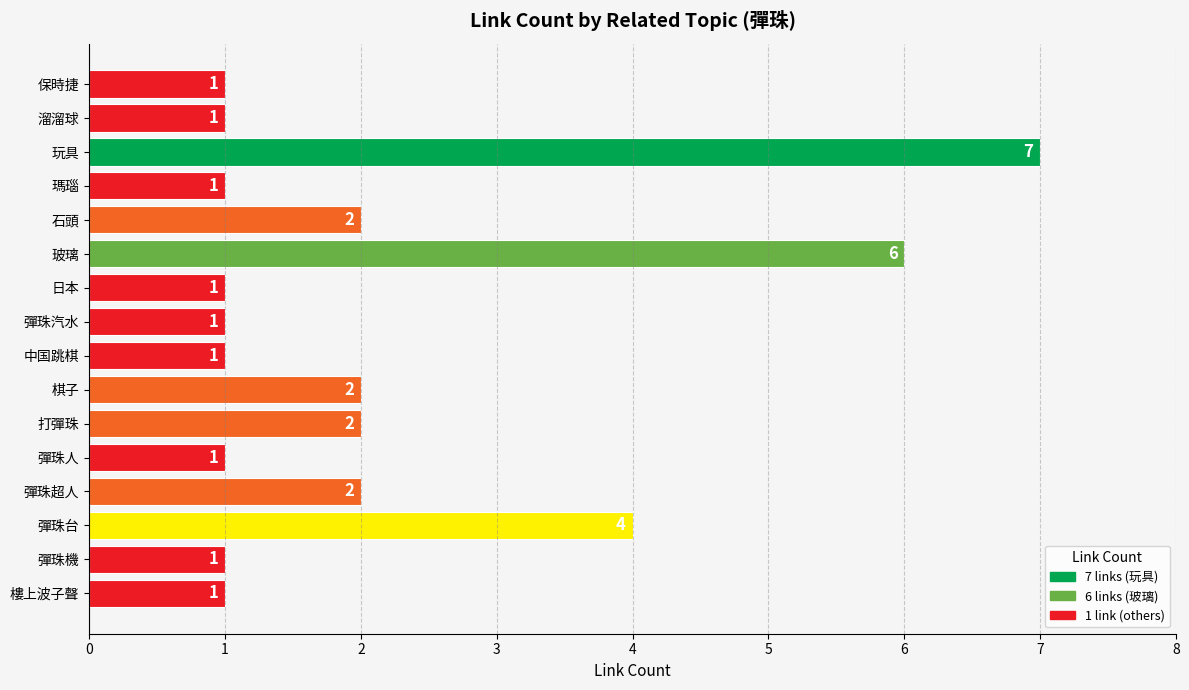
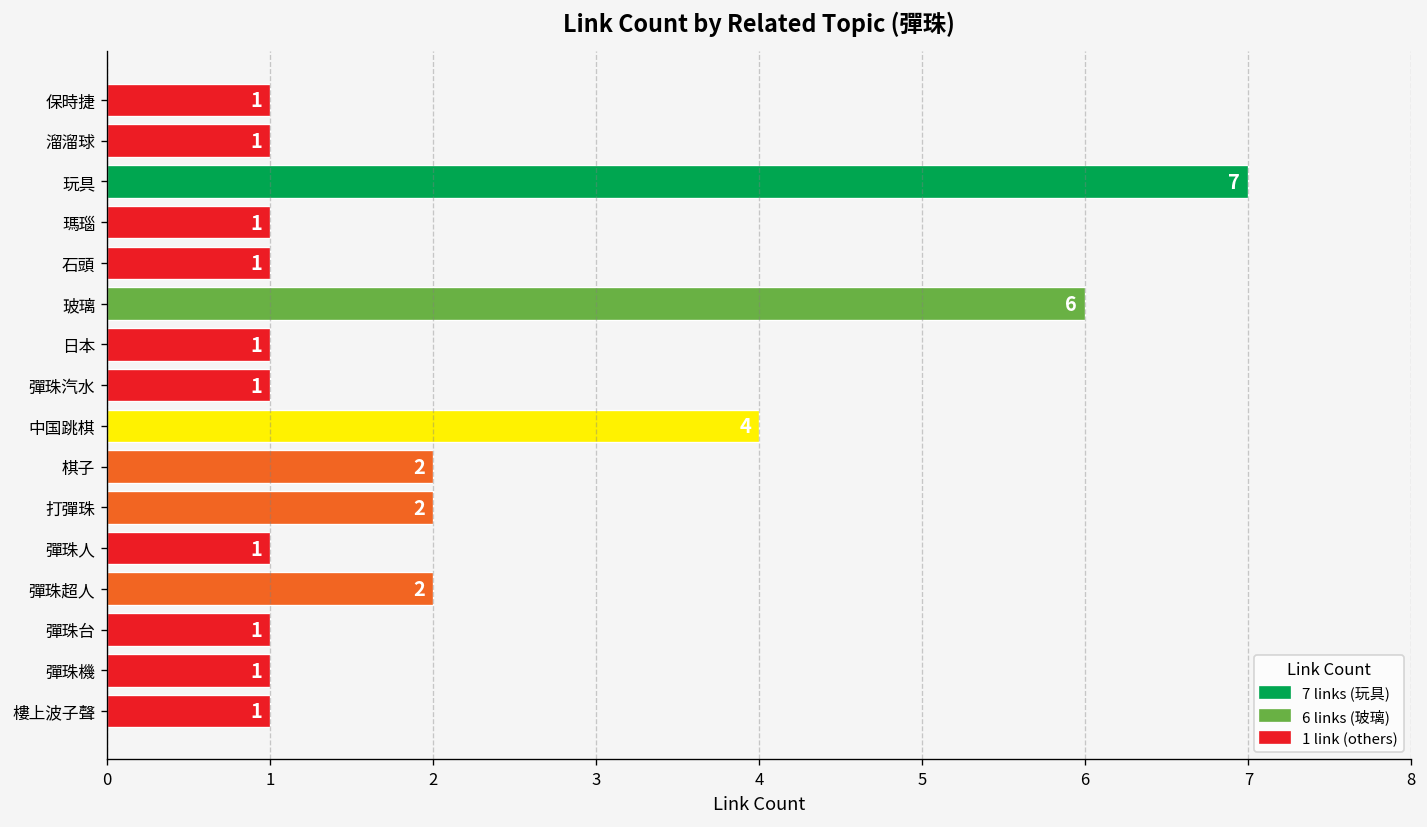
  {
    "保時捷": 1,
    "溜溜球": 1,
    "玩具": 7,
    "瑪瑙": 1,
-   "石頭": 2,
+   "石頭": 1,
    "玻璃": 6,
    "日本": 1,
    "彈珠汽水": 1,
-   "中国跳棋": 1,
+   "中国跳棋": 4,
    "棋子": 2,
    "打彈珠": 2,
    "彈珠人": 1,
    "彈珠超人": 2,
-   "彈珠台": 4,
+   "彈珠台": 1,
    "彈珠機": 1,
    "樓上波子聲": 1
  }
